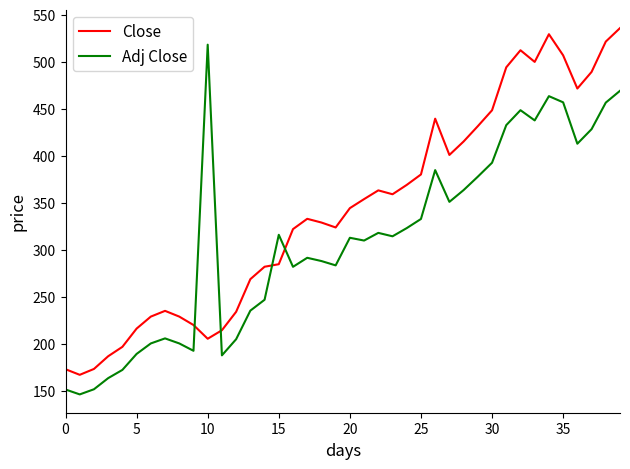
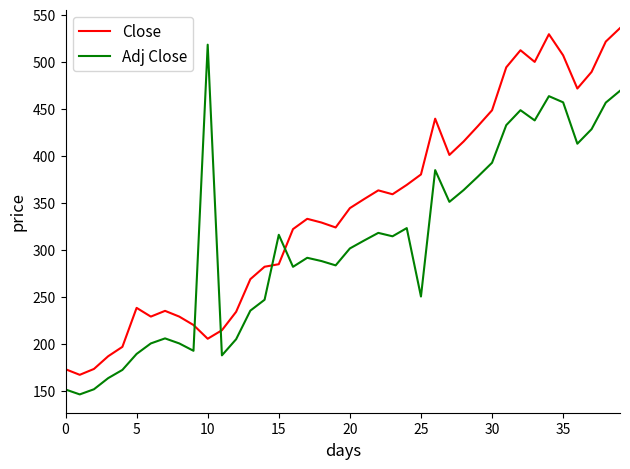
  {
    "Close": {
      "0": 170,
-     "5": 220,
+     "5": 240,
      "10": 210,
      "15": 290,
      "20": 340,
      "25": 380,
      "30": 450,
      "35": 510
    },
    "Adj Close": {
      "0": 150,
      "5": 190,
      "10": 520,
      "15": 320,
-     "20": 310,
-     "25": 330,
+     "20": 300,
+     "25": 250,
      "30": 390,
      "35": 460
    }
  }
